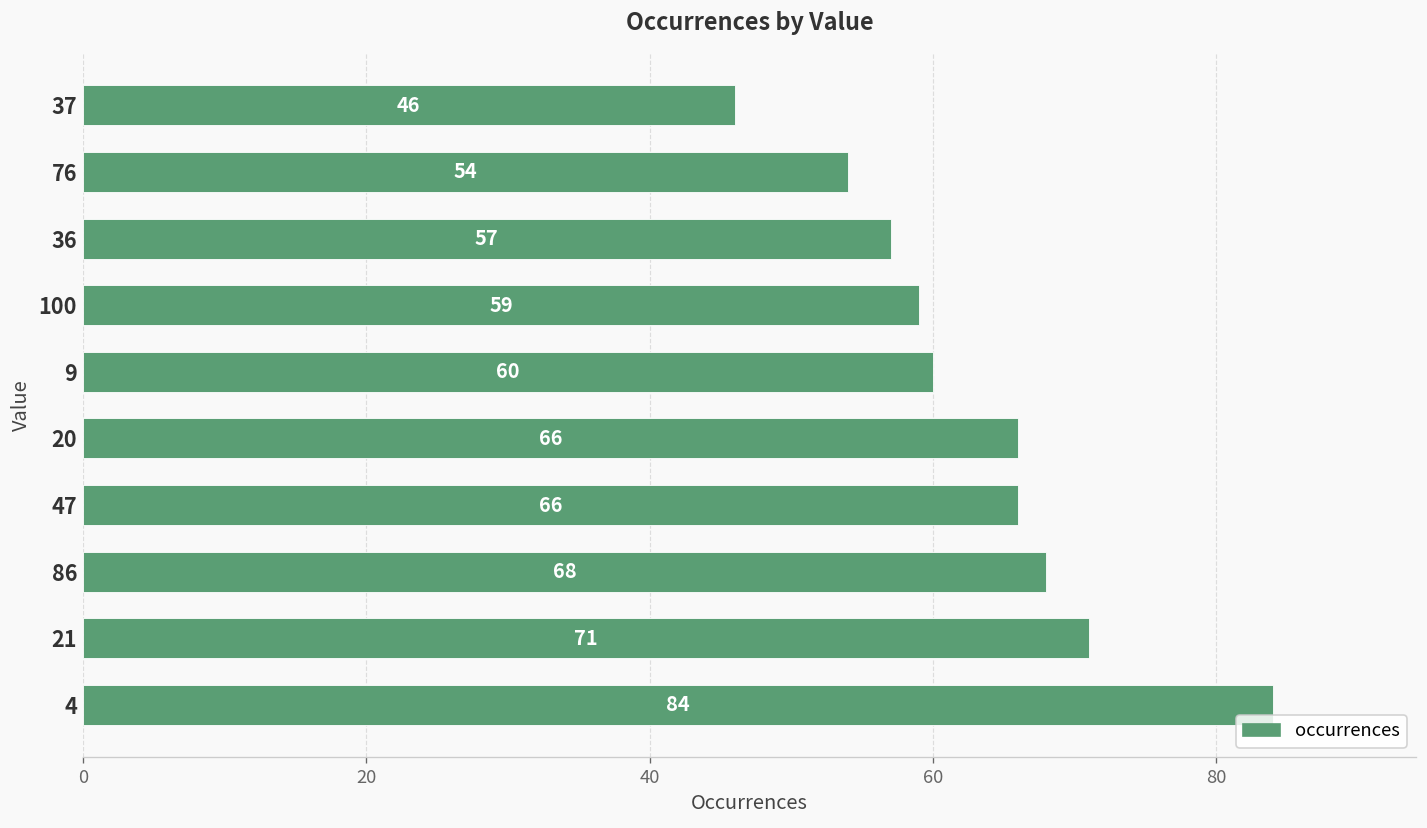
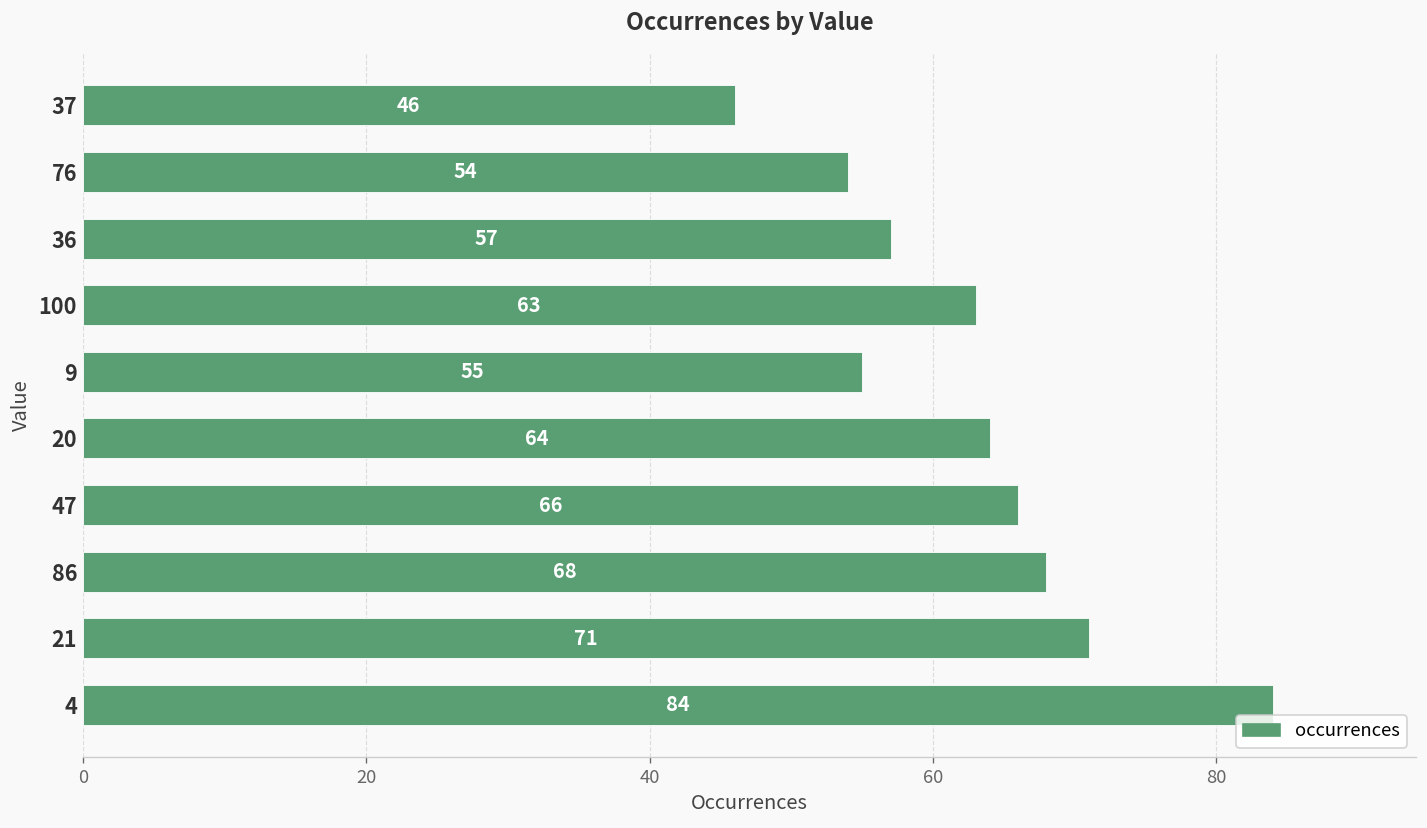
  {
    "37": 46,
    "76": 54,
    "36": 57,
-   "100": 59,
-   "9": 60,
-   "20": 66,
+   "100": 63,
+   "9": 55,
+   "20": 64,
    "47": 66,
    "86": 68,
    "21": 71,
    "4": 84
  }
